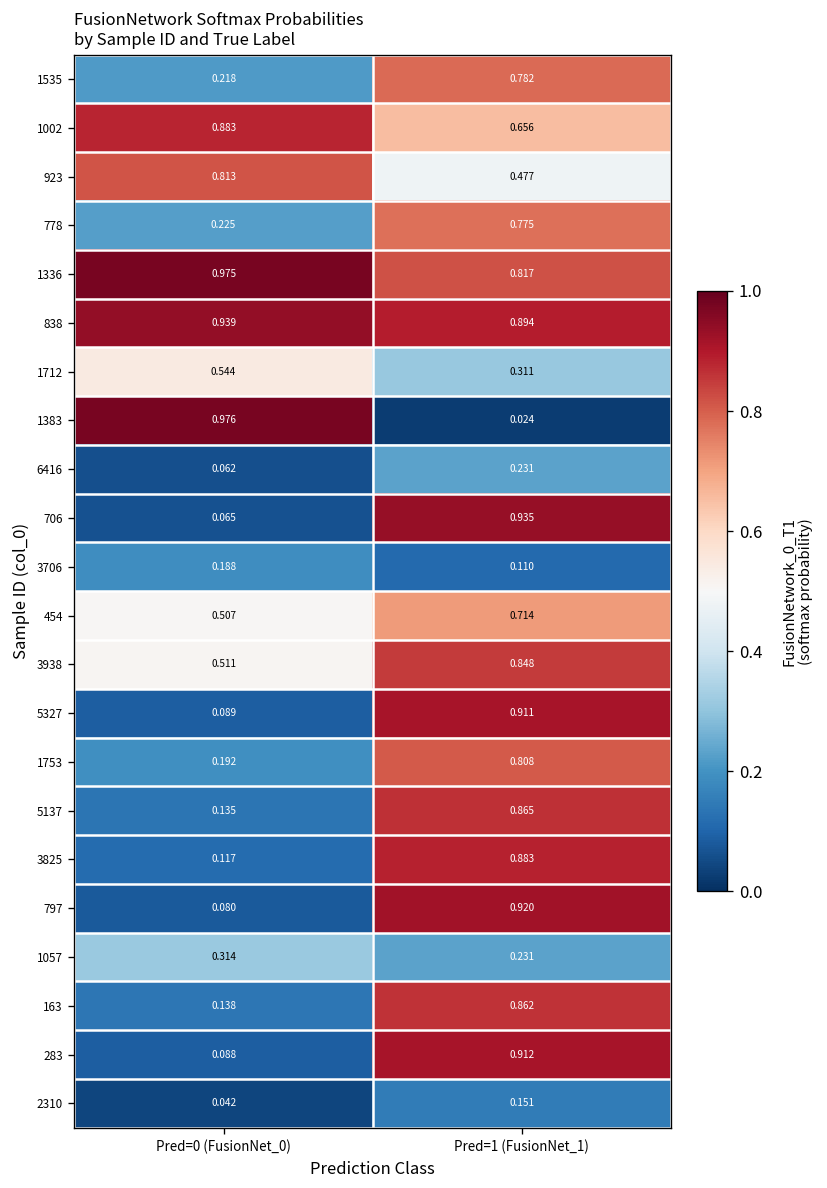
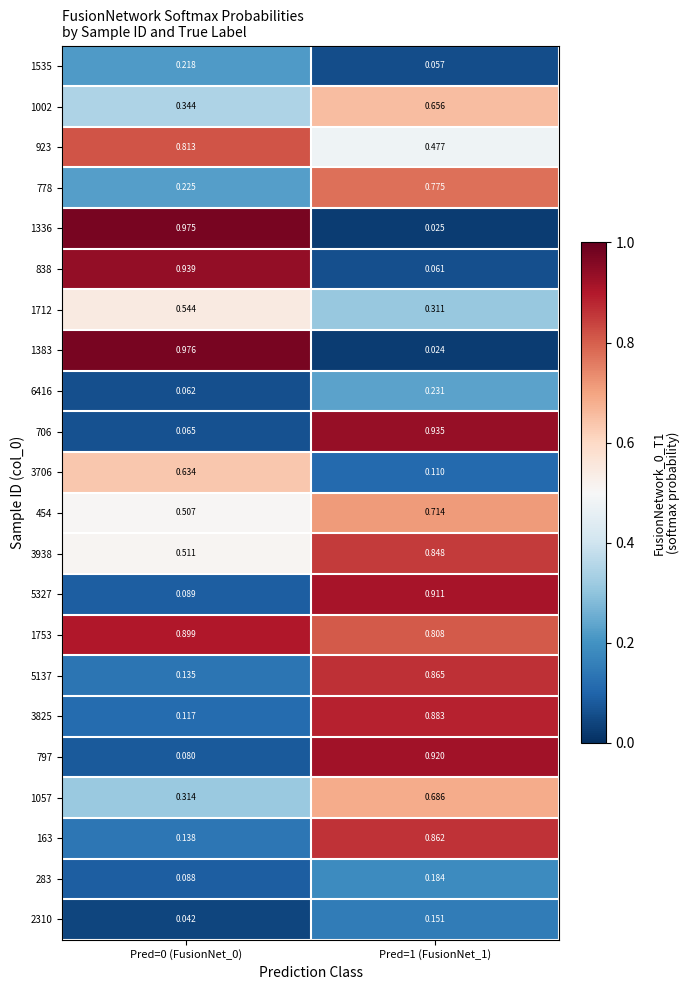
  {
    "1535": {
      "Pred=0 (FusionNet_0)": 0.218,
-     "Pred=1 (FusionNet_1)": 0.782
+     "Pred=1 (FusionNet_1)": 0.057
    },
    "1002": {
-     "Pred=0 (FusionNet_0)": 0.883,
+     "Pred=0 (FusionNet_0)": 0.344,
      "Pred=1 (FusionNet_1)": 0.656
    },
    "923": {
      "Pred=0 (FusionNet_0)": 0.813,
      "Pred=1 (FusionNet_1)": 0.477
    },
    "778": {
      "Pred=0 (FusionNet_0)": 0.225,
      "Pred=1 (FusionNet_1)": 0.775
    },
    "1336": {
      "Pred=0 (FusionNet_0)": 0.975,
-     "Pred=1 (FusionNet_1)": 0.817
+     "Pred=1 (FusionNet_1)": 0.025
    },
    "838": {
      "Pred=0 (FusionNet_0)": 0.939,
-     "Pred=1 (FusionNet_1)": 0.894
+     "Pred=1 (FusionNet_1)": 0.061
    },
    "1712": {
      "Pred=0 (FusionNet_0)": 0.544,
      "Pred=1 (FusionNet_1)": 0.311
    },
    "1383": {
      "Pred=0 (FusionNet_0)": 0.976,
      "Pred=1 (FusionNet_1)": 0.024
    },
    "6416": {
      "Pred=0 (FusionNet_0)": 0.062,
      "Pred=1 (FusionNet_1)": 0.231
    },
    "706": {
      "Pred=0 (FusionNet_0)": 0.065,
      "Pred=1 (FusionNet_1)": 0.935
    },
    "3706": {
-     "Pred=0 (FusionNet_0)": 0.188,
+     "Pred=0 (FusionNet_0)": 0.634,
      "Pred=1 (FusionNet_1)": 0.110
    },
    "454": {
      "Pred=0 (FusionNet_0)": 0.507,
      "Pred=1 (FusionNet_1)": 0.714
    },
    "3938": {
      "Pred=0 (FusionNet_0)": 0.511,
      "Pred=1 (FusionNet_1)": 0.848
    },
    "5327": {
      "Pred=0 (FusionNet_0)": 0.089,
      "Pred=1 (FusionNet_1)": 0.911
    },
    "1753": {
-     "Pred=0 (FusionNet_0)": 0.192,
+     "Pred=0 (FusionNet_0)": 0.899,
      "Pred=1 (FusionNet_1)": 0.808
    },
    "5137": {
      "Pred=0 (FusionNet_0)": 0.135,
      "Pred=1 (FusionNet_1)": 0.865
    },
    "3825": {
      "Pred=0 (FusionNet_0)": 0.117,
      "Pred=1 (FusionNet_1)": 0.883
    },
    "797": {
      "Pred=0 (FusionNet_0)": 0.080,
      "Pred=1 (FusionNet_1)": 0.920
    },
    "1057": {
      "Pred=0 (FusionNet_0)": 0.314,
-     "Pred=1 (FusionNet_1)": 0.231
+     "Pred=1 (FusionNet_1)": 0.686
    },
    "163": {
      "Pred=0 (FusionNet_0)": 0.138,
      "Pred=1 (FusionNet_1)": 0.862
    },
    "283": {
      "Pred=0 (FusionNet_0)": 0.088,
-     "Pred=1 (FusionNet_1)": 0.912
+     "Pred=1 (FusionNet_1)": 0.184
    },
    "2310": {
      "Pred=0 (FusionNet_0)": 0.042,
      "Pred=1 (FusionNet_1)": 0.151
    }
  }
